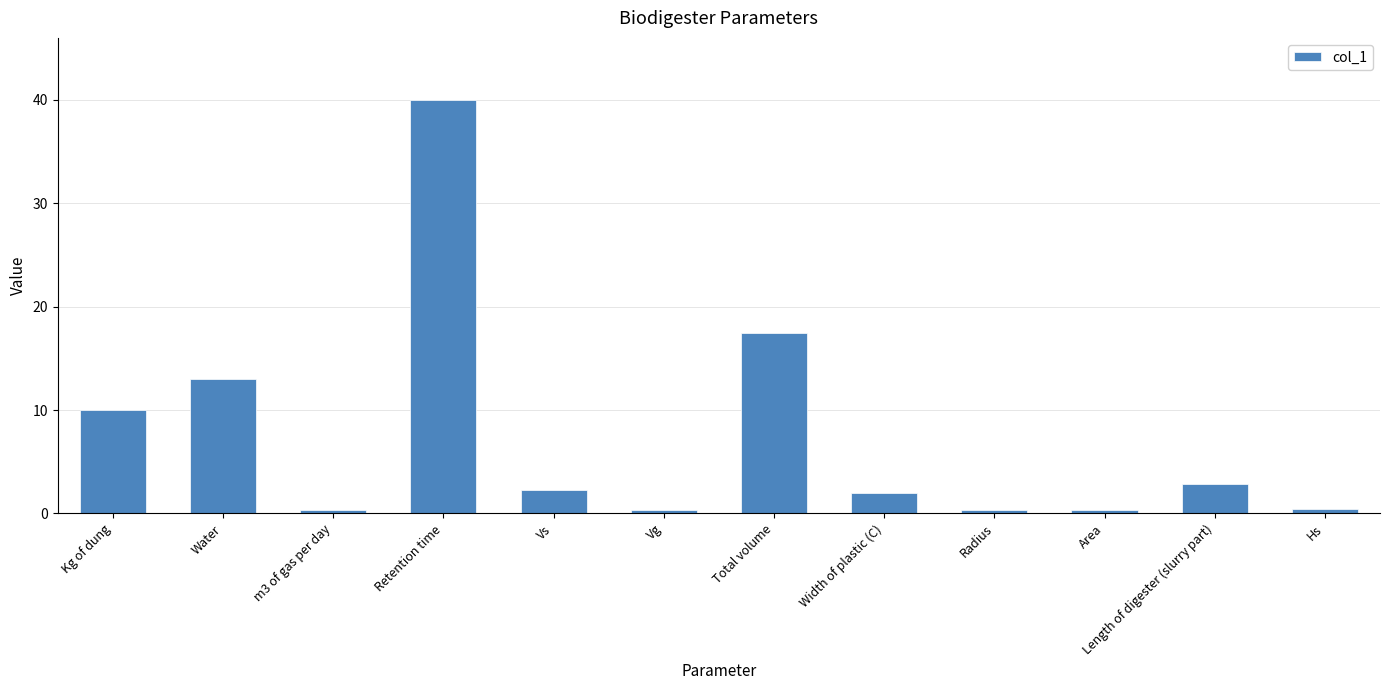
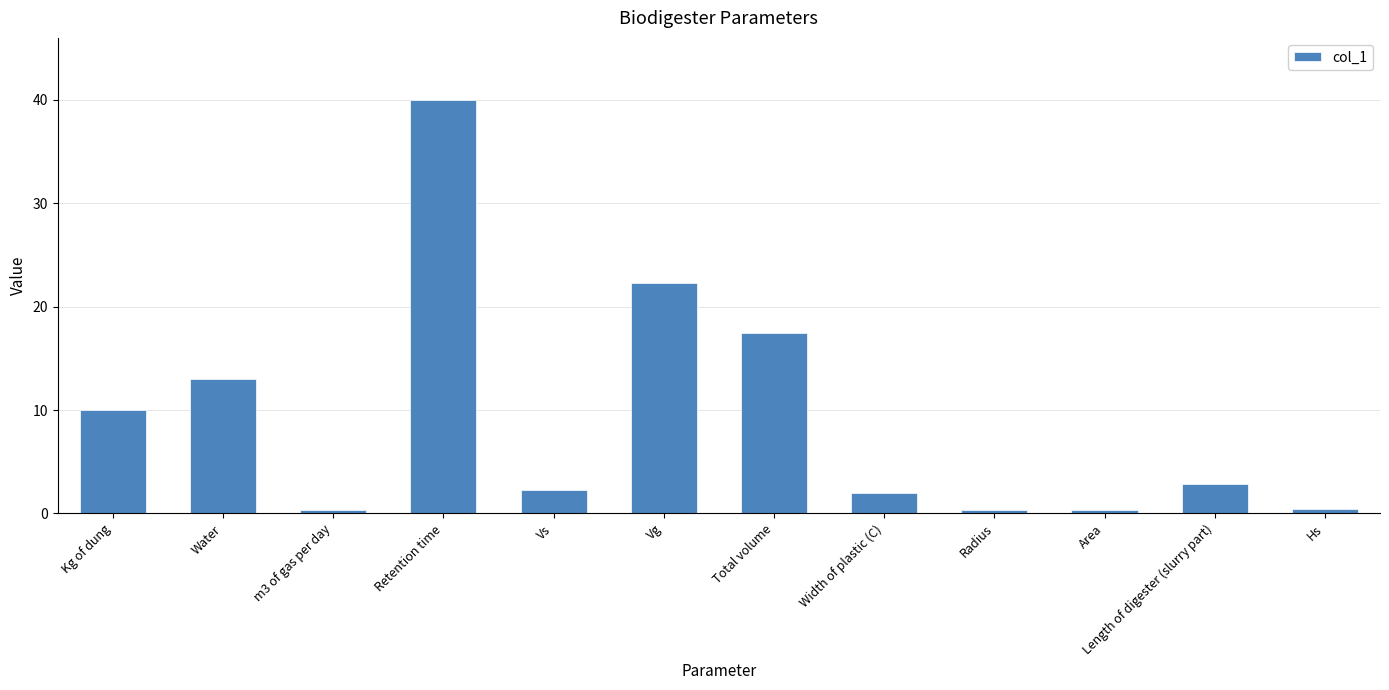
  {
    "Kg of dung": 10.0,
    "Water": 13.0,
    "m3 of gas per day": 0.3,
    "Retention time": 40.0,
    "Vs": 2.3,
-   "Vg": 0.3,
+   "Vg": 22.3,
    "Total volume": 17.5,
    "Width of plastic (C)": 2.0,
    "Radius": 0.3,
    "Area": 0.3,
    "Length of digester (slurry part)": 2.9,
    "Hs": 0.4
  }
